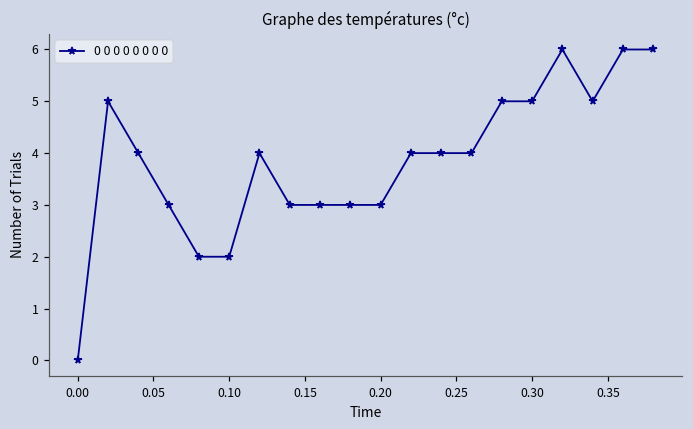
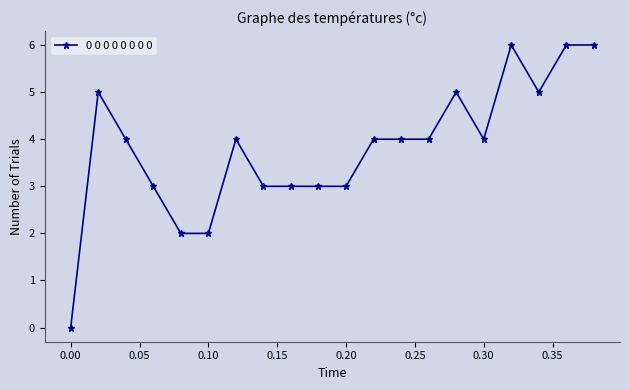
  {
    "0.00": 0,
    "0.10": 2,
    "0.20": 3,
-   "0.30": 5
+   "0.30": 4
  }
